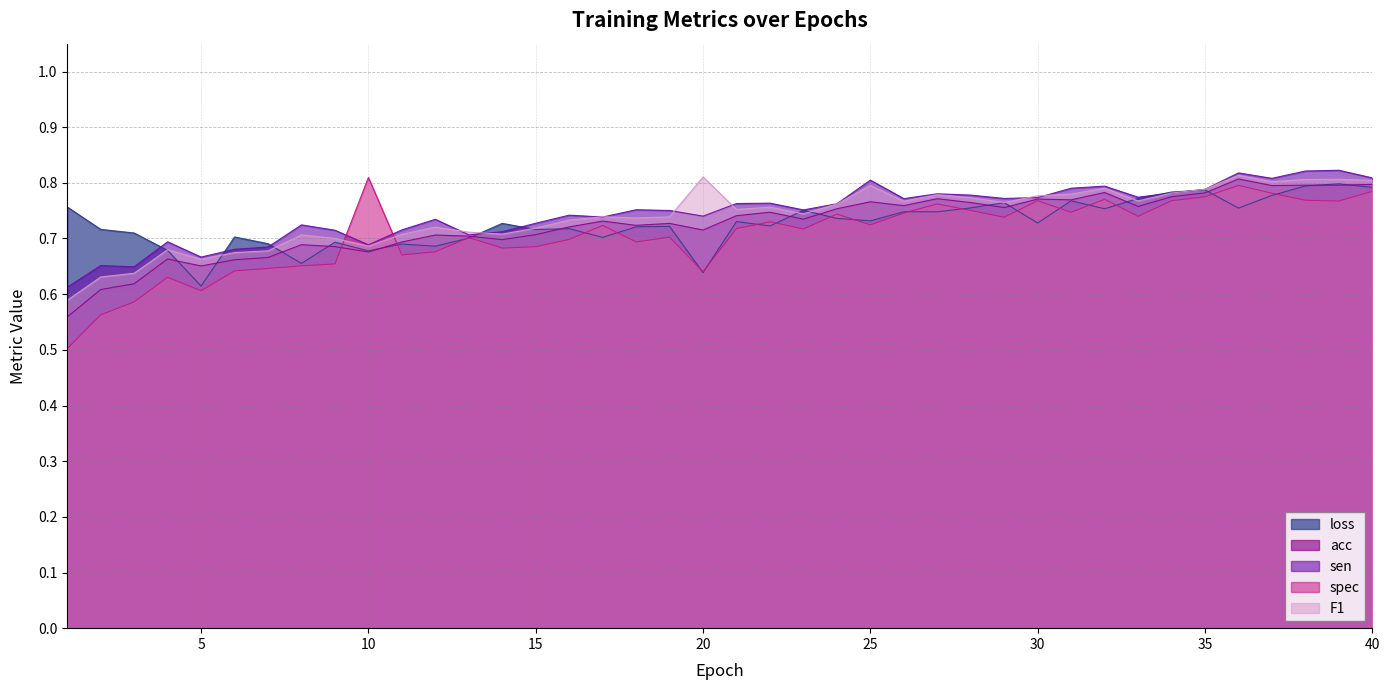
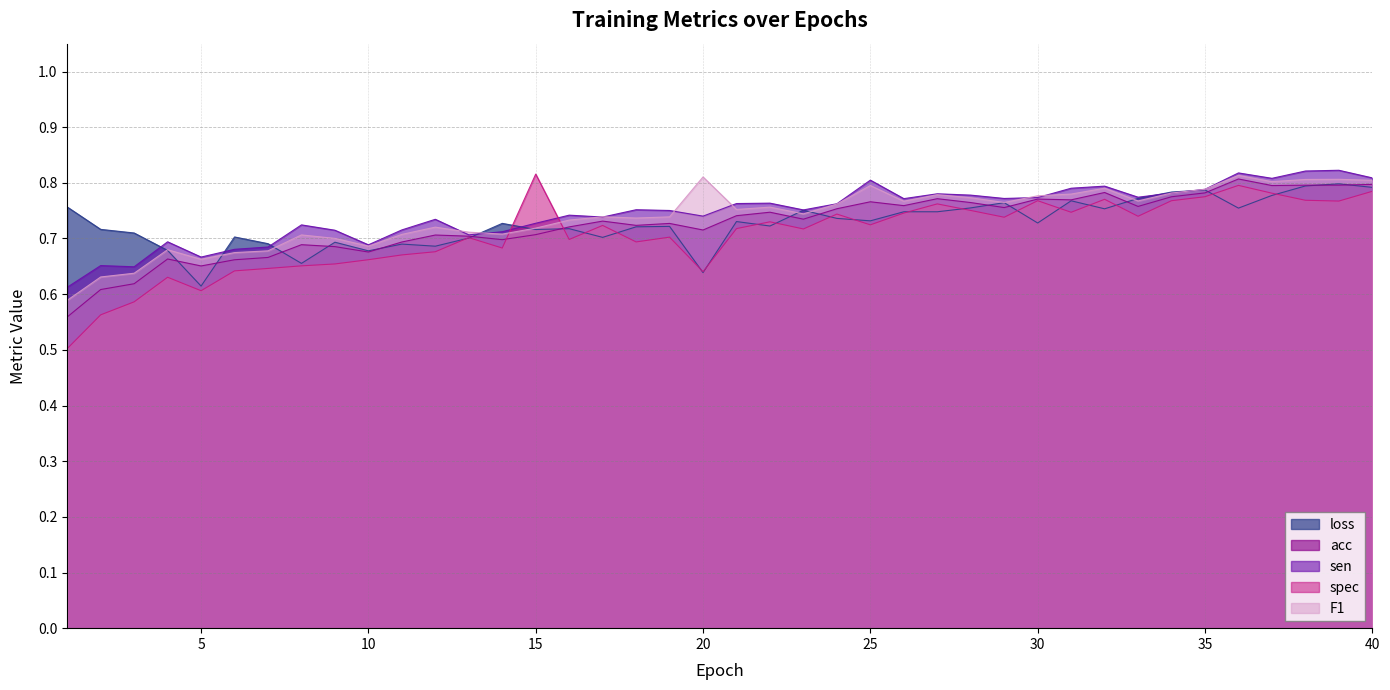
  {
    "loss": {
      "5": 0.61,
      "25": 0.73,
      "30": 0.73,
      "40": 0.79
    },
    "spec": {
      "5": 0.61,
-     "10": 0.81,
-     "15": 0.69,
+     "10": 0.66,
+     "15": 0.82,
      "25": 0.72,
      "35": 0.78,
      "40": 0.78
    },
    "F1": {
      "20": 0.81,
      "25": 0.80
    }
  }
